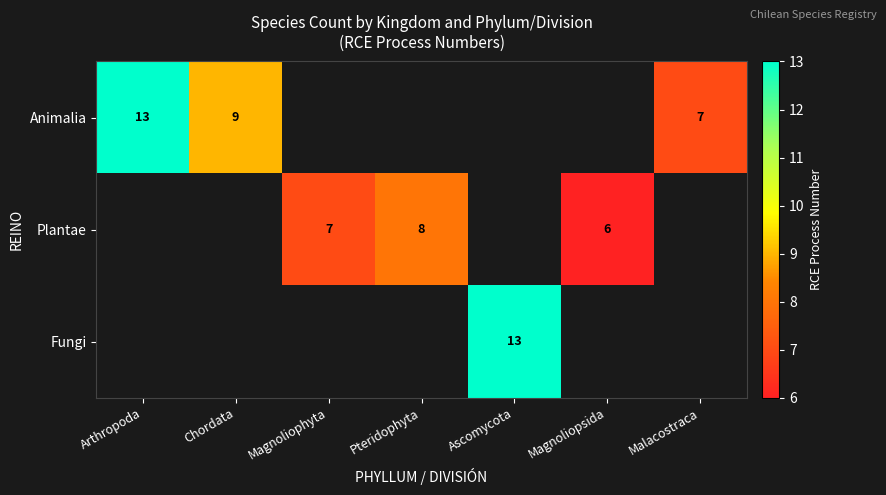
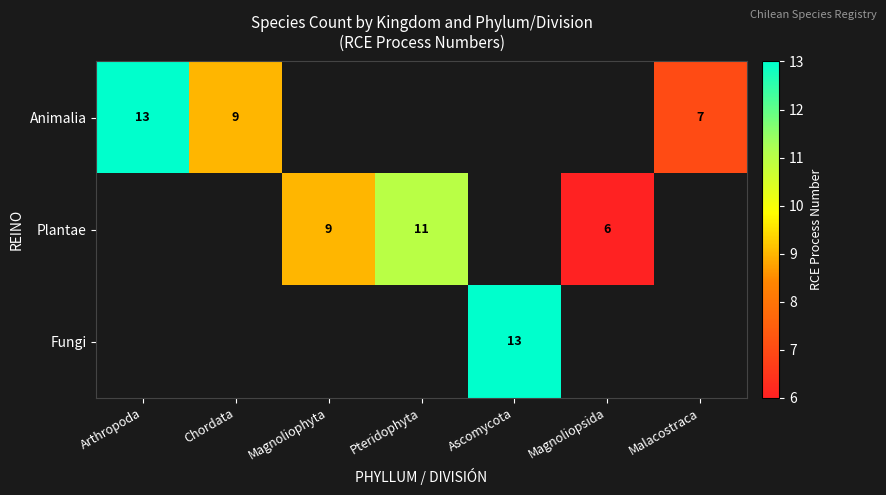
  {
    "Animalia": {
      "Arthropoda": 13,
      "Chordata": 9,
      "Malacostraca": 7
    },
    "Plantae": {
-     "Magnoliophyta": 7,
-     "Pteridophyta": 8,
+     "Magnoliophyta": 9,
+     "Pteridophyta": 11,
      "Magnoliopsida": 6
    },
    "Fungi": {
      "Ascomycota": 13
    }
  }
